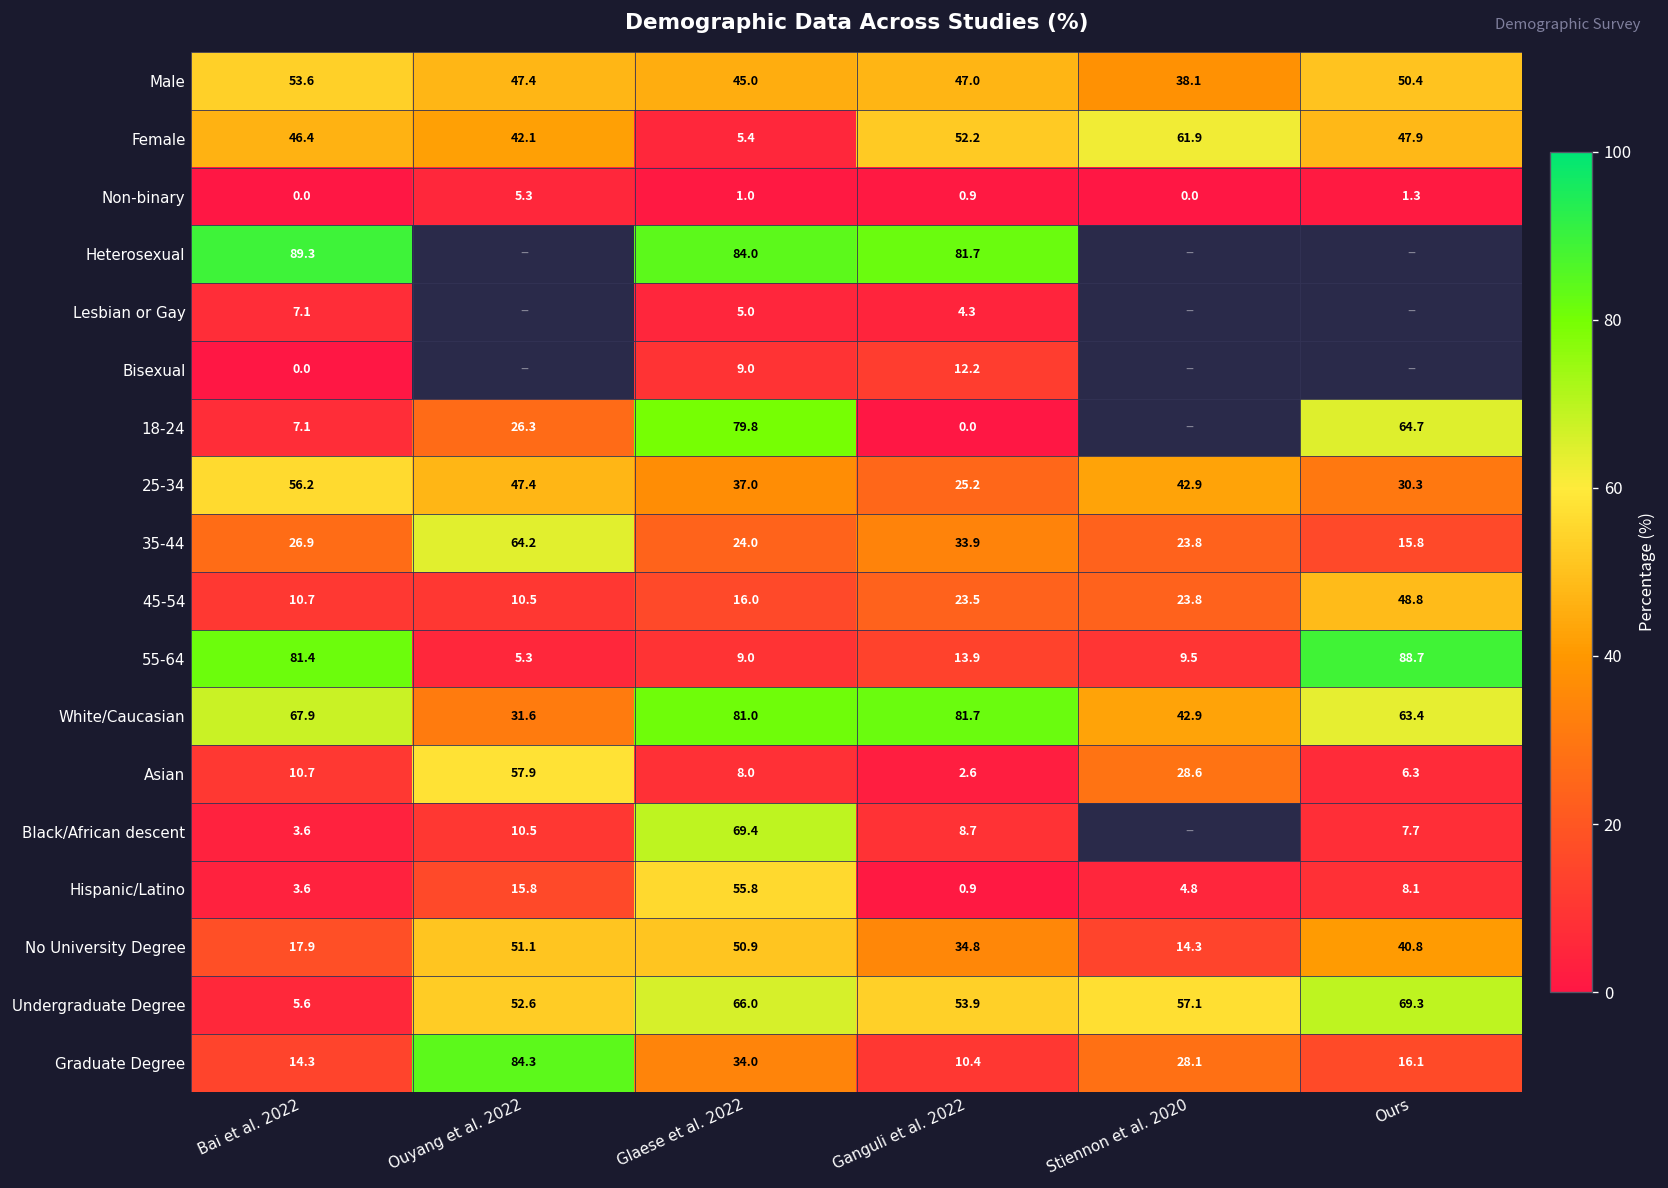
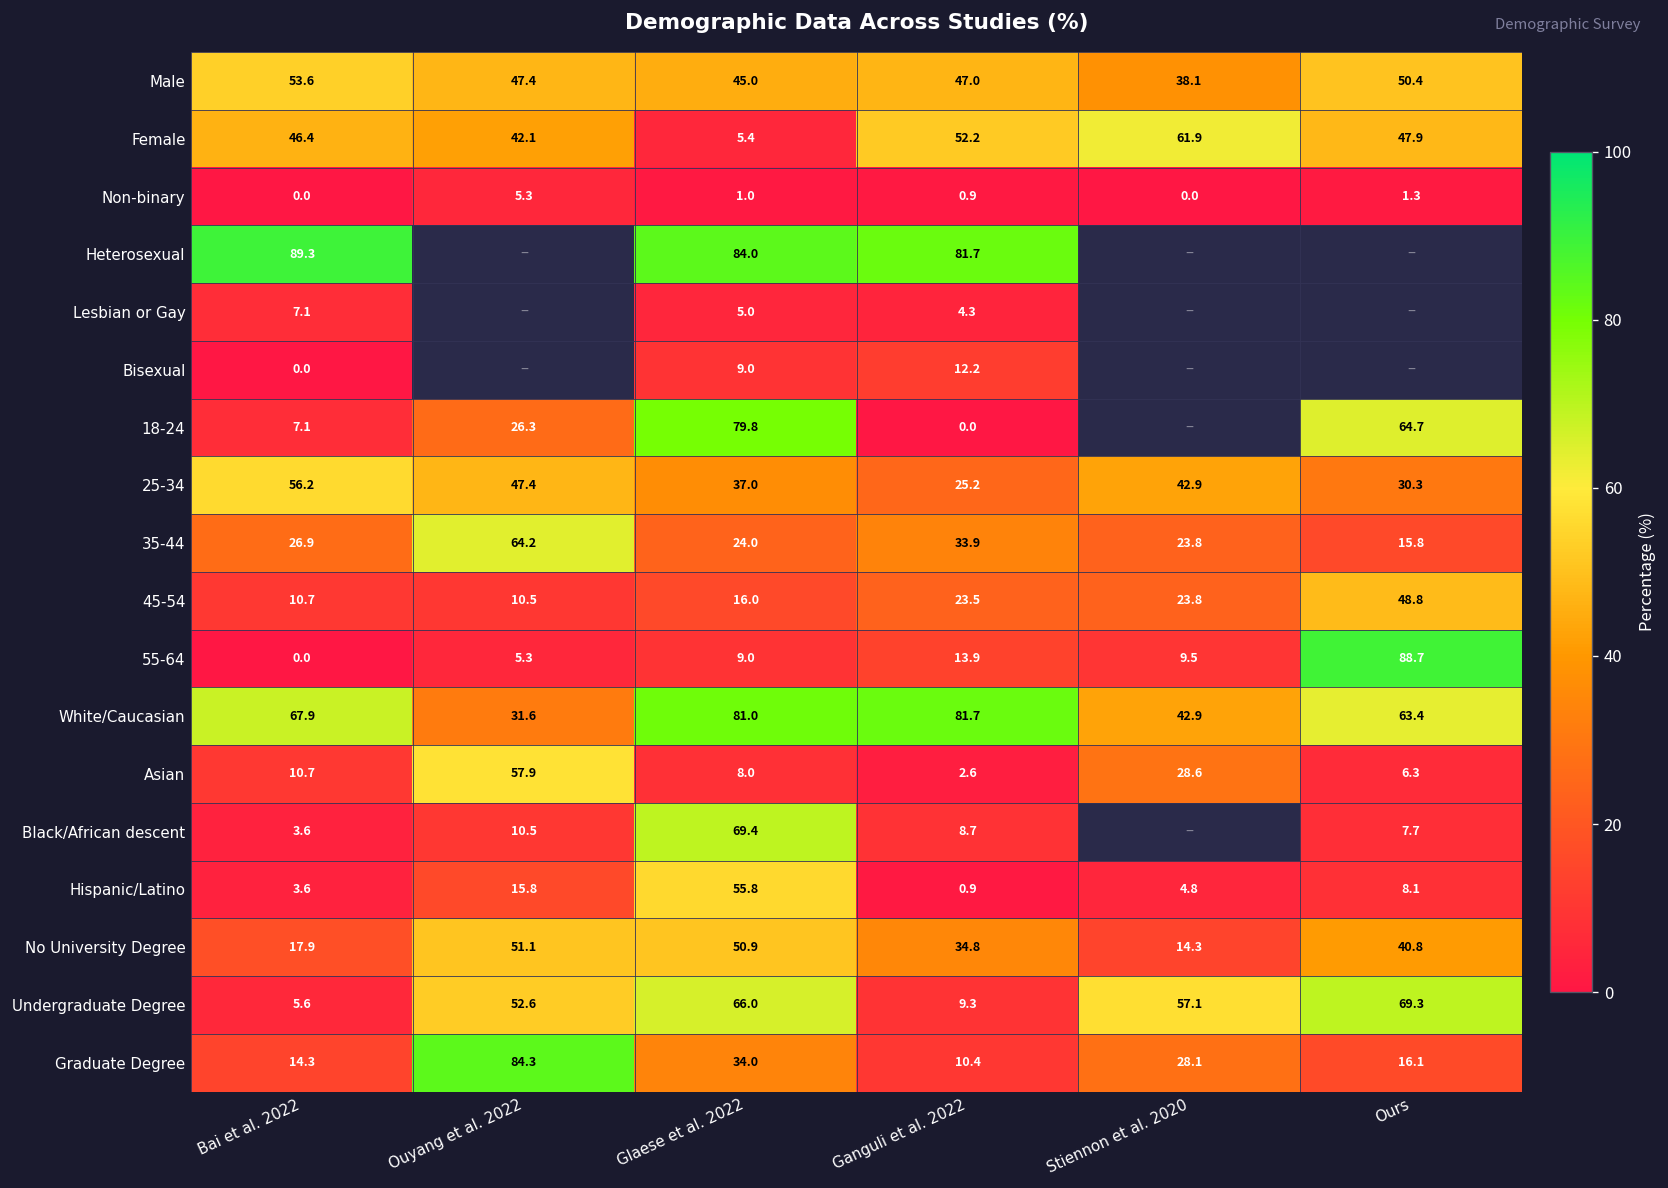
  {
    "Male": {
      "Bai et al. 2022": 53.6,
      "Ouyang et al. 2022": 47.4,
      "Glaese et al. 2022": 45.0,
      "Ganguli et al. 2022": 47.0,
      "Stiennon et al. 2020": 38.1,
      "Ours": 50.4
    },
    "Female": {
      "Bai et al. 2022": 46.4,
      "Ouyang et al. 2022": 42.1,
      "Glaese et al. 2022": 5.4,
      "Ganguli et al. 2022": 52.2,
      "Stiennon et al. 2020": 61.9,
      "Ours": 47.9
    },
    "Non-binary": {
      "Bai et al. 2022": 0.0,
      "Ouyang et al. 2022": 5.3,
      "Glaese et al. 2022": 1.0,
      "Ganguli et al. 2022": 0.9,
      "Stiennon et al. 2020": 0.0,
      "Ours": 1.3
    },
    "Heterosexual": {
      "Bai et al. 2022": 89.3,
      "Glaese et al. 2022": 84.0,
      "Ganguli et al. 2022": 81.7
    },
    "Lesbian or Gay": {
      "Bai et al. 2022": 7.1,
      "Glaese et al. 2022": 5.0,
      "Ganguli et al. 2022": 4.3
    },
    "Bisexual": {
      "Bai et al. 2022": 0.0,
      "Glaese et al. 2022": 9.0,
      "Ganguli et al. 2022": 12.2
    },
    "18-24": {
      "Bai et al. 2022": 7.1,
      "Ouyang et al. 2022": 26.3,
      "Glaese et al. 2022": 79.8,
      "Ganguli et al. 2022": 0.0,
      "Ours": 64.7
    },
    "25-34": {
      "Bai et al. 2022": 56.2,
      "Ouyang et al. 2022": 47.4,
      "Glaese et al. 2022": 37.0,
      "Ganguli et al. 2022": 25.2,
      "Stiennon et al. 2020": 42.9,
      "Ours": 30.3
    },
    "35-44": {
      "Bai et al. 2022": 26.9,
      "Ouyang et al. 2022": 64.2,
      "Glaese et al. 2022": 24.0,
      "Ganguli et al. 2022": 33.9,
      "Stiennon et al. 2020": 23.8,
      "Ours": 15.8
    },
    "45-54": {
      "Bai et al. 2022": 10.7,
      "Ouyang et al. 2022": 10.5,
      "Glaese et al. 2022": 16.0,
      "Ganguli et al. 2022": 23.5,
      "Stiennon et al. 2020": 23.8,
      "Ours": 48.8
    },
    "55-64": {
-     "Bai et al. 2022": 81.4,
+     "Bai et al. 2022": 0.0,
      "Ouyang et al. 2022": 5.3,
      "Glaese et al. 2022": 9.0,
      "Ganguli et al. 2022": 13.9,
      "Stiennon et al. 2020": 9.5,
      "Ours": 88.7
    },
    "White/Caucasian": {
      "Bai et al. 2022": 67.9,
      "Ouyang et al. 2022": 31.6,
      "Glaese et al. 2022": 81.0,
      "Ganguli et al. 2022": 81.7,
      "Stiennon et al. 2020": 42.9,
      "Ours": 63.4
    },
    "Asian": {
      "Bai et al. 2022": 10.7,
      "Ouyang et al. 2022": 57.9,
      "Glaese et al. 2022": 8.0,
      "Ganguli et al. 2022": 2.6,
      "Stiennon et al. 2020": 28.6,
      "Ours": 6.3
    },
    "Black/African descent": {
      "Bai et al. 2022": 3.6,
      "Ouyang et al. 2022": 10.5,
      "Glaese et al. 2022": 69.4,
      "Ganguli et al. 2022": 8.7,
      "Ours": 7.7
    },
    "Hispanic/Latino": {
      "Bai et al. 2022": 3.6,
      "Ouyang et al. 2022": 15.8,
      "Glaese et al. 2022": 55.8,
      "Ganguli et al. 2022": 0.9,
      "Stiennon et al. 2020": 4.8,
      "Ours": 8.1
    },
    "No University Degree": {
      "Bai et al. 2022": 17.9,
      "Ouyang et al. 2022": 51.1,
      "Glaese et al. 2022": 50.9,
      "Ganguli et al. 2022": 34.8,
      "Stiennon et al. 2020": 14.3,
      "Ours": 40.8
    },
    "Undergraduate Degree": {
      "Bai et al. 2022": 5.6,
      "Ouyang et al. 2022": 52.6,
      "Glaese et al. 2022": 66.0,
-     "Ganguli et al. 2022": 53.9,
+     "Ganguli et al. 2022": 9.3,
      "Stiennon et al. 2020": 57.1,
      "Ours": 69.3
    },
    "Graduate Degree": {
      "Bai et al. 2022": 14.3,
      "Ouyang et al. 2022": 84.3,
      "Glaese et al. 2022": 34.0,
      "Ganguli et al. 2022": 10.4,
      "Stiennon et al. 2020": 28.1,
      "Ours": 16.1
    }
  }
